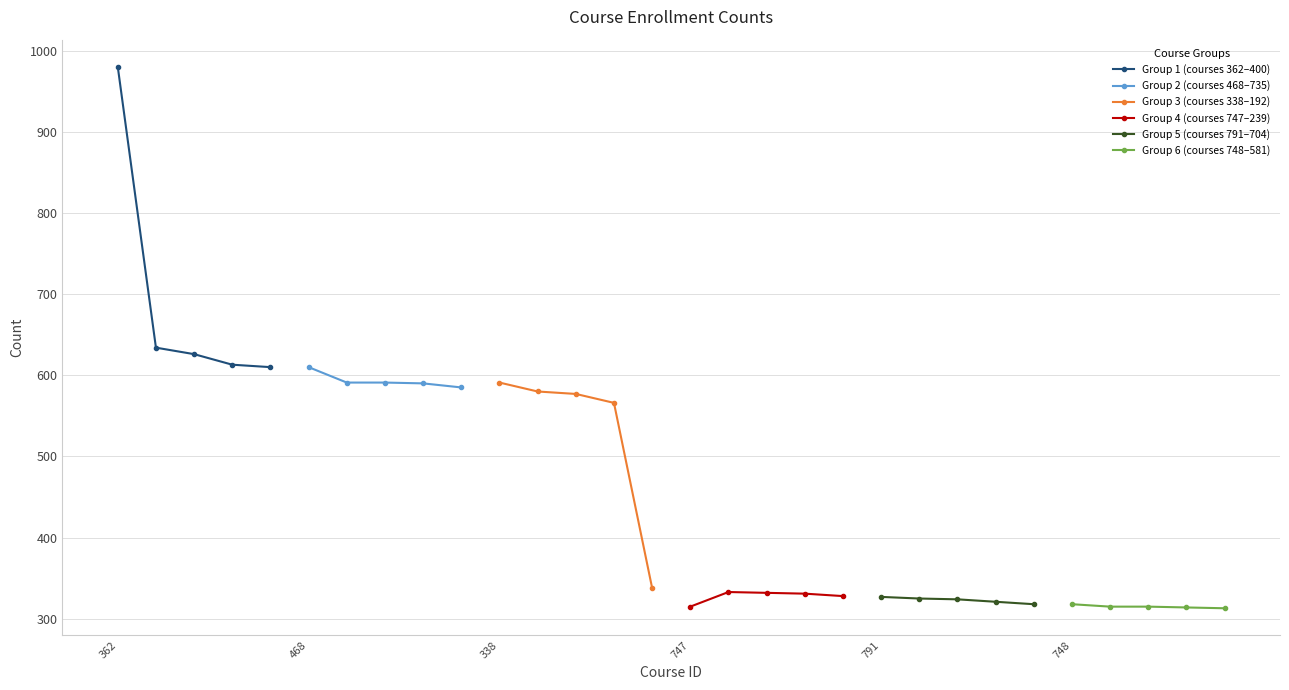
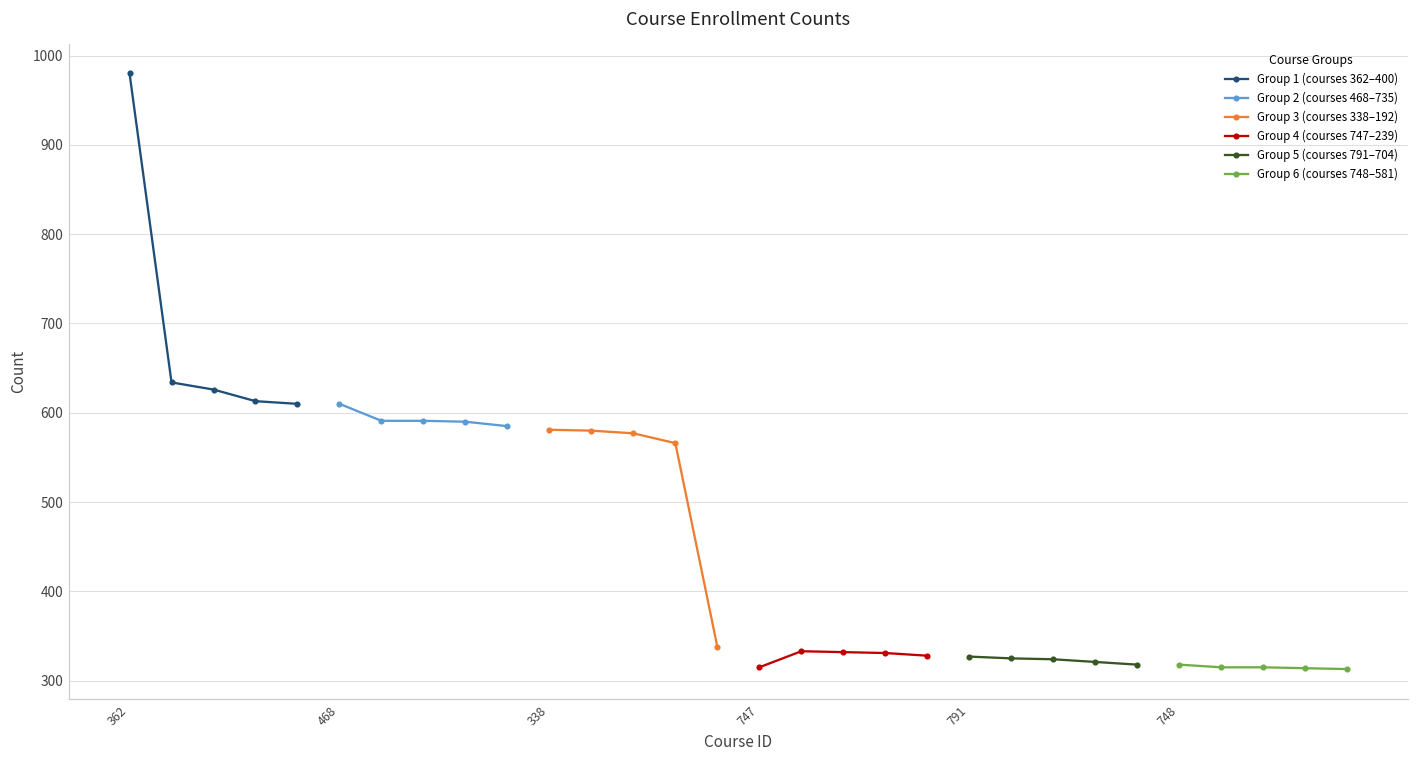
  {
    "Group 1 (courses 362–400)": {
      "362": 980
    },
    "Group 2 (courses 468–735)": {
      "468": 610
    },
    "Group 3 (courses 338–192)": {
-     "338": 590
+     "338": 580
    },
    "Group 4 (courses 747–239)": {
      "747": 320
    },
    "Group 5 (courses 791–704)": {
      "791": 330
    },
    "Group 6 (courses 748–581)": {
      "748": 320
    }
  }
